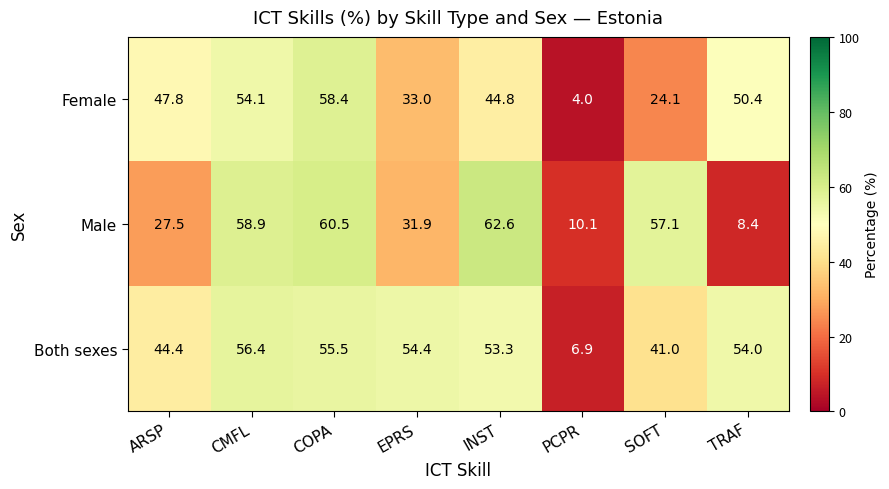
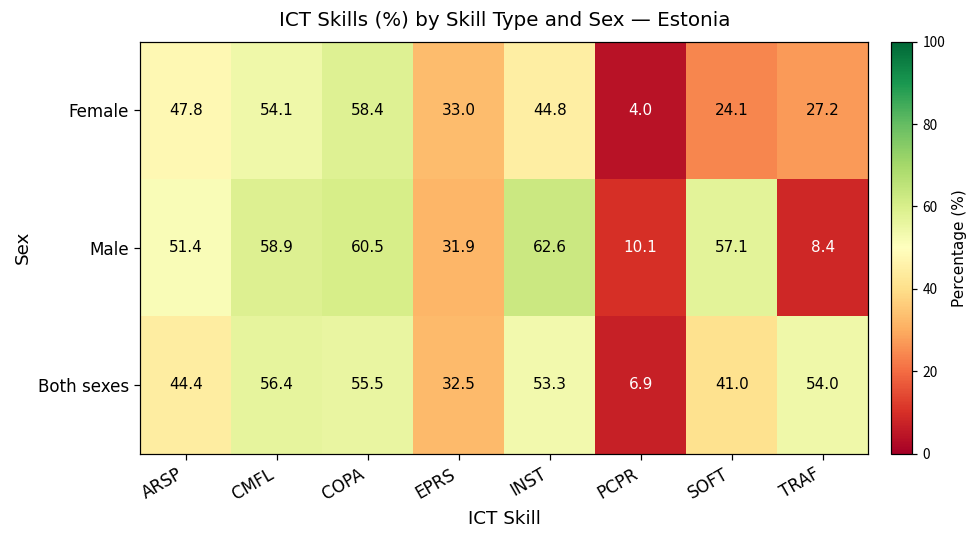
  {
    "Female": {
      "ARSP": 47.8,
      "CMFL": 54.1,
      "COPA": 58.4,
      "EPRS": 33.0,
      "INST": 44.8,
      "PCPR": 4.0,
      "SOFT": 24.1,
-     "TRAF": 50.4
+     "TRAF": 27.2
    },
    "Male": {
-     "ARSP": 27.5,
+     "ARSP": 51.4,
      "CMFL": 58.9,
      "COPA": 60.5,
      "EPRS": 31.9,
      "INST": 62.6,
      "PCPR": 10.1,
      "SOFT": 57.1,
      "TRAF": 8.4
    },
    "Both sexes": {
      "ARSP": 44.4,
      "CMFL": 56.4,
      "COPA": 55.5,
-     "EPRS": 54.4,
+     "EPRS": 32.5,
      "INST": 53.3,
      "PCPR": 6.9,
      "SOFT": 41.0,
      "TRAF": 54.0
    }
  }
